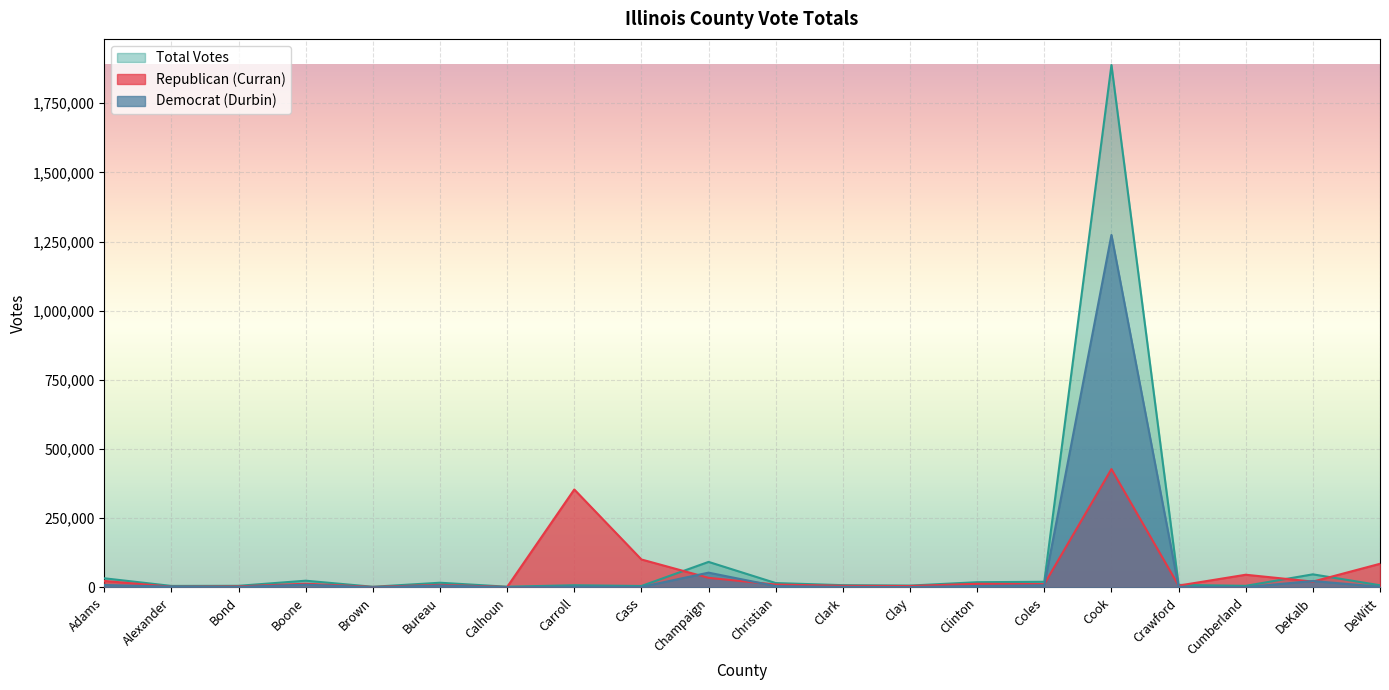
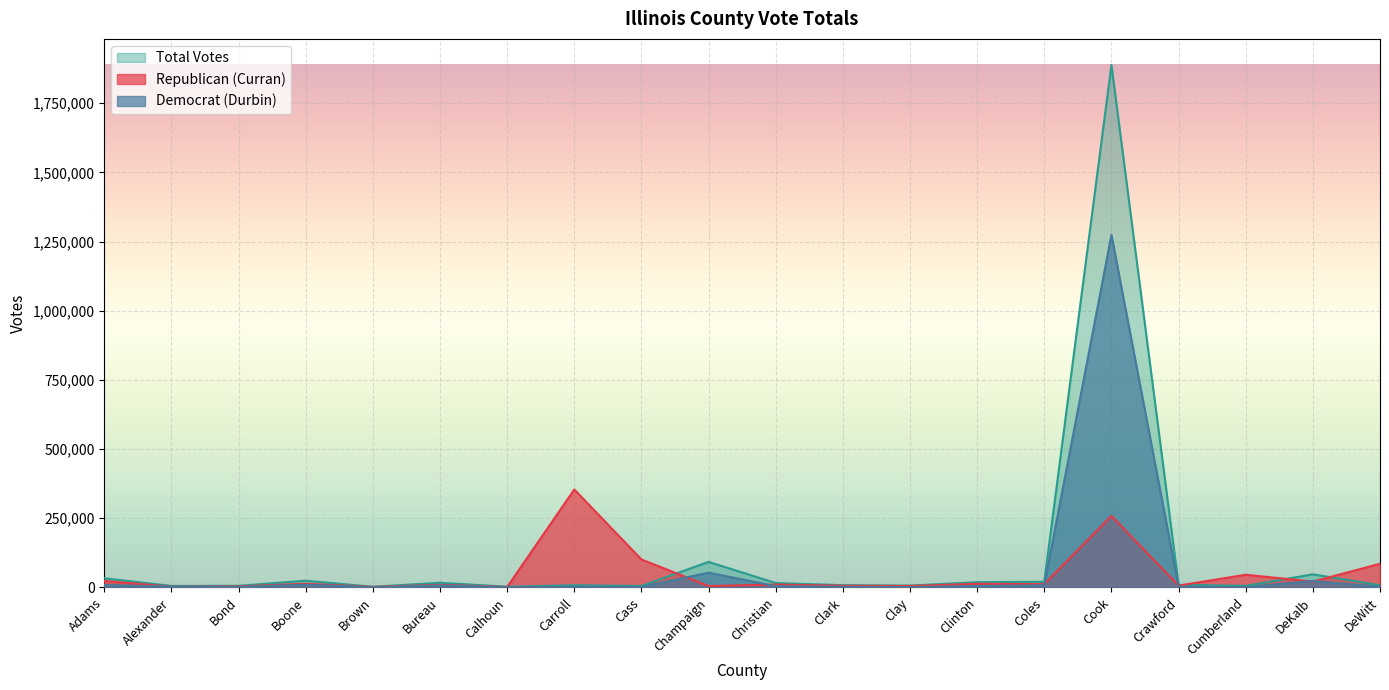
  {
    "Republican (Curran)": {
      "Adams": "20,000",
      "Carroll": "350,000",
      "Cass": "100,000",
-     "Champaign": "30,000",
-     "Cook": "430,000",
+     "Champaign": "10,000",
+     "Cook": "260,000",
      "Cumberland": "50,000",
      "DeWitt": "90,000"
    }
  }
